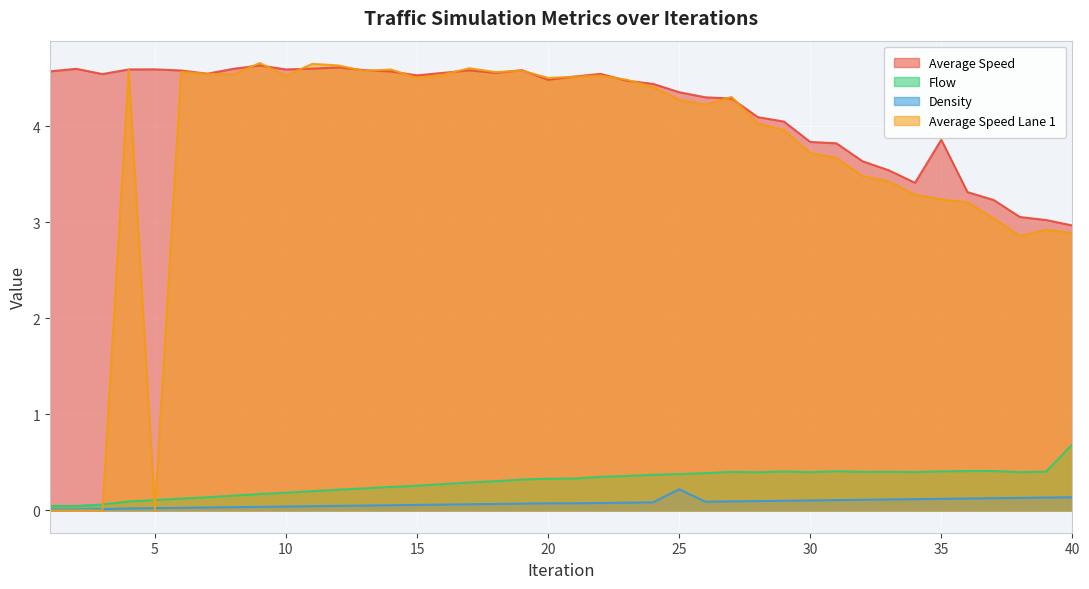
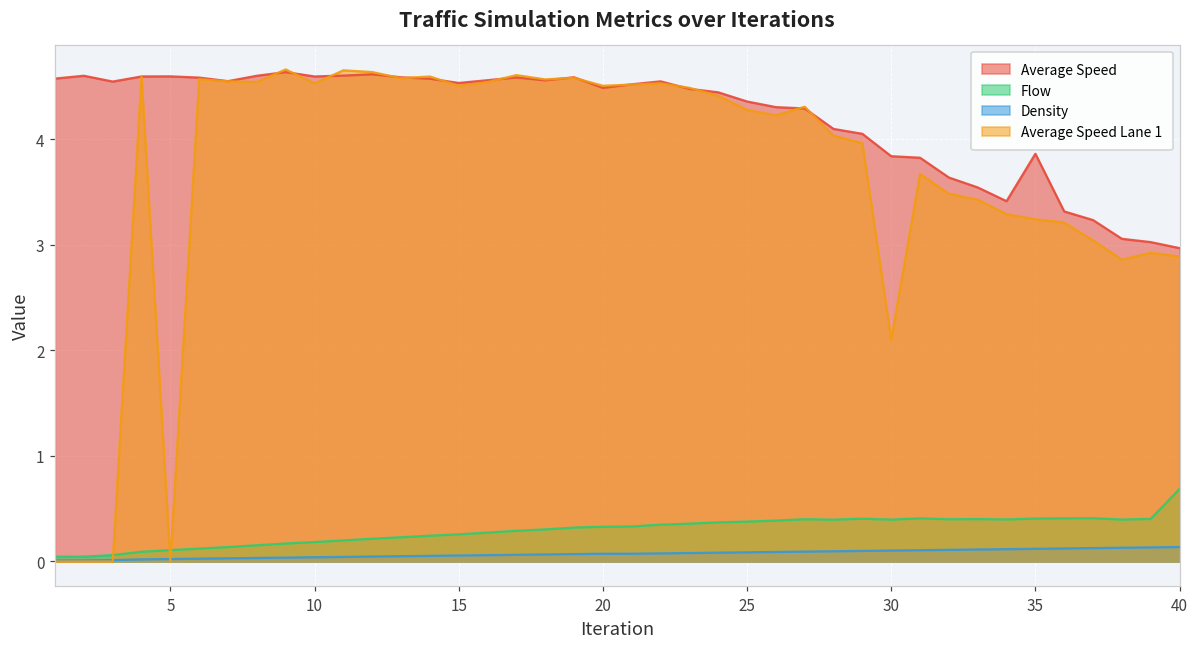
  {
    "Average Speed": {
      "5": 4.6,
      "10": 4.6,
      "15": 4.5,
      "25": 4.4,
      "30": 3.8,
      "35": 3.9,
      "40": 3.0
    },
    "Flow": {
      "5": 0.1,
      "10": 0.2,
      "15": 0.3,
      "20": 0.3,
      "25": 0.4,
      "30": 0.4,
      "35": 0.4,
      "40": 0.7
    },
    "Density": {
      "10": 0.0,
      "15": 0.1,
      "20": 0.1,
-     "25": 0.2,
+     "25": 0.1,
      "30": 0.1,
      "35": 0.1,
      "40": 0.1
    },
    "Average Speed Lane 1": {
      "10": 4.5,
      "15": 4.5,
      "25": 4.3,
-     "30": 3.7,
+     "30": 2.1,
      "35": 3.2,
      "40": 2.9
    }
  }
